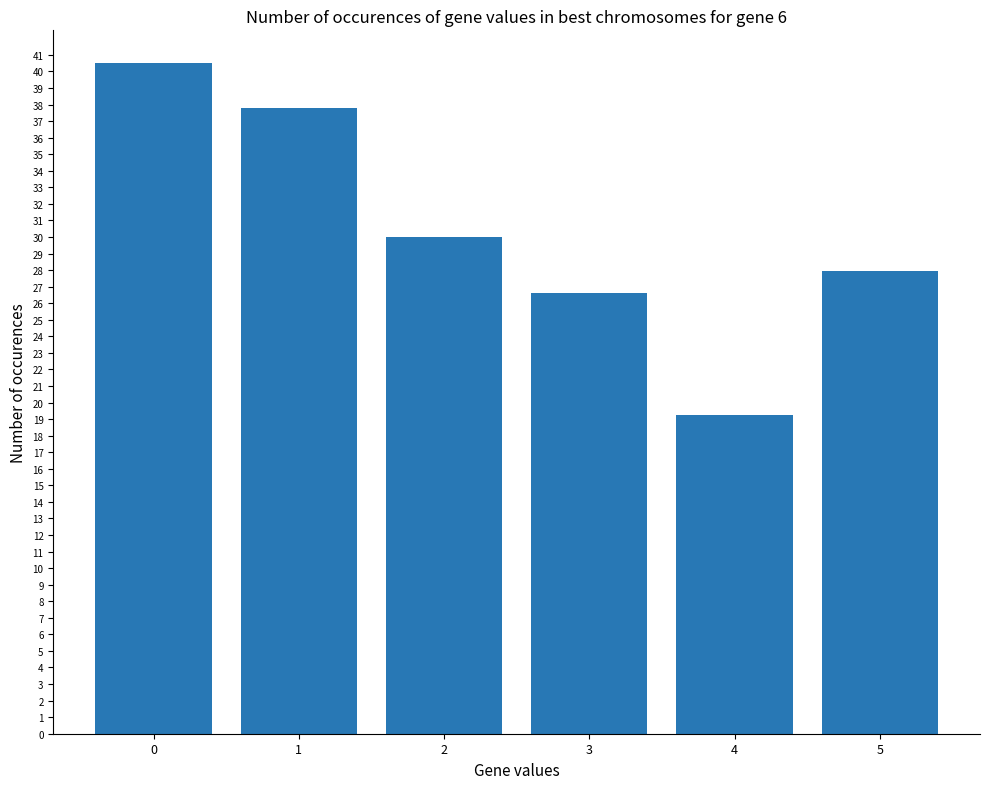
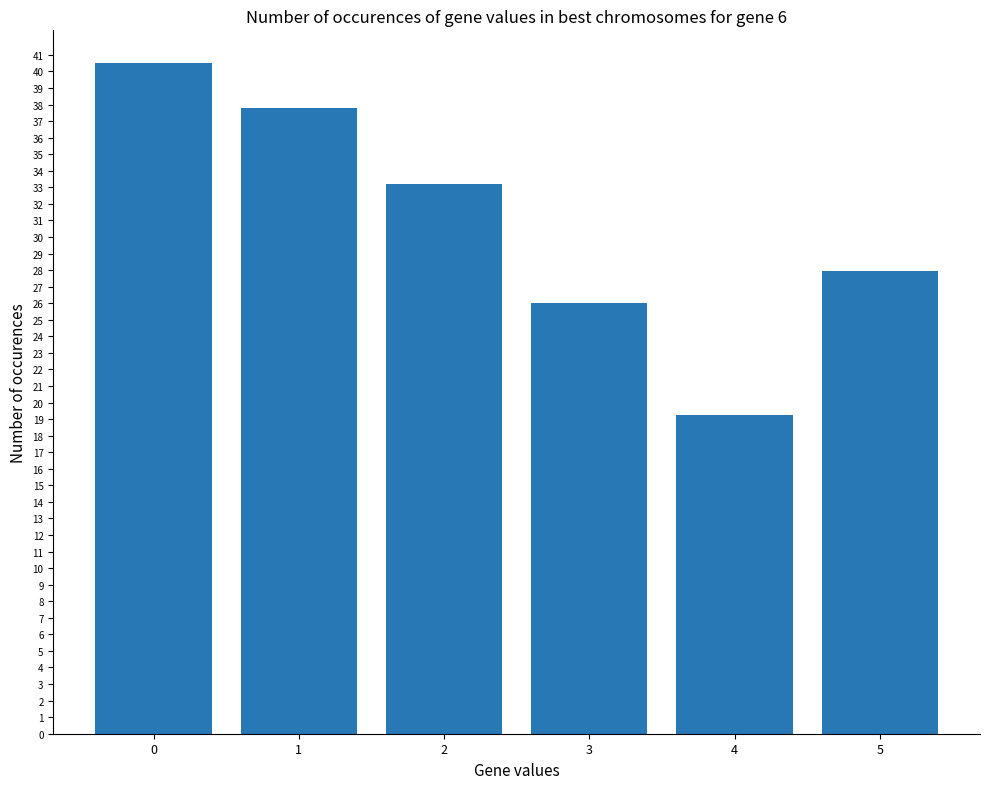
  {
    "0": 40.5,
    "1": 37.8,
-   "2": 30.0,
-   "3": 26.6,
+   "2": 33.2,
+   "3": 26.0,
    "4": 19.2,
    "5": 27.9
  }
